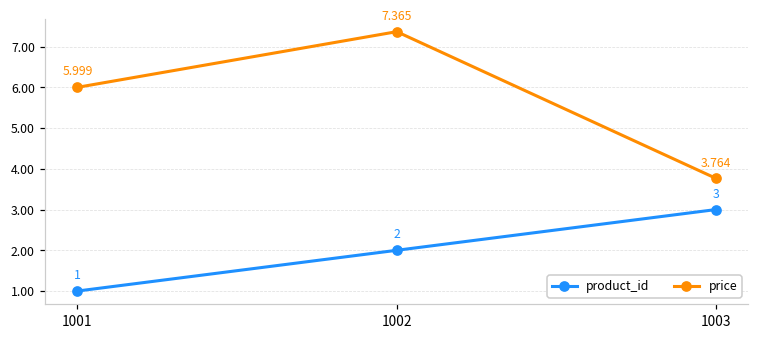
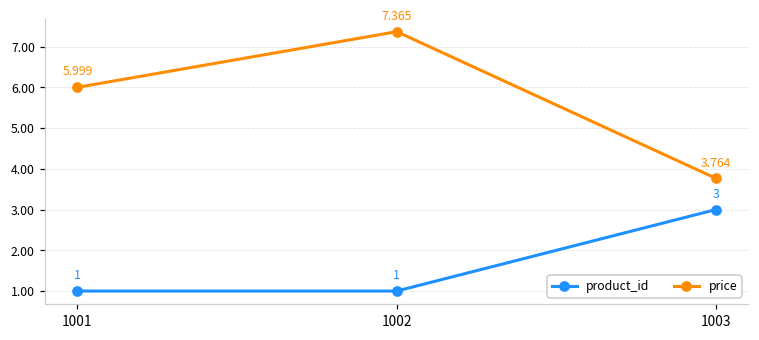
  {
    "product_id": {
      "1001": 1,
-     "1002": 2,
+     "1002": 1,
      "1003": 3
    },
    "price": {
      "1001": 5.999,
      "1002": 7.365,
      "1003": 3.764
    }
  }
